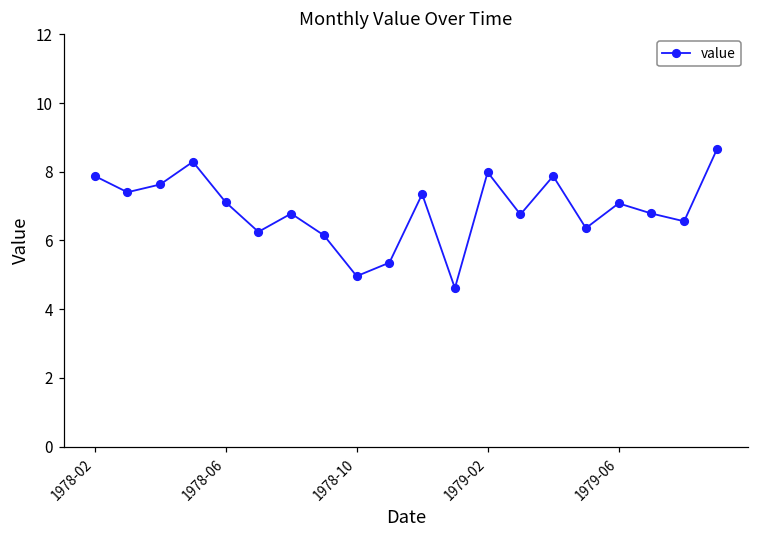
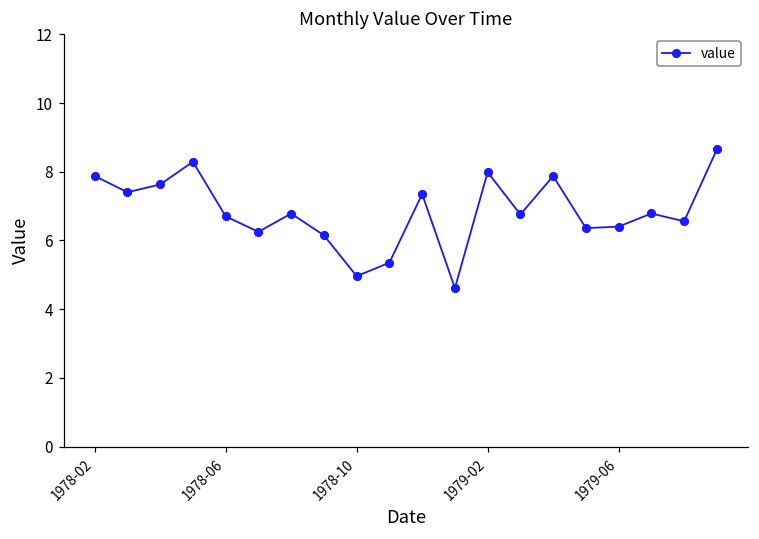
  {
    "1978-02": 7.9,
-   "1978-06": 7.1,
+   "1978-06": 6.7,
    "1978-10": 5.0,
    "1979-02": 8.0,
-   "1979-06": 7.1
+   "1979-06": 6.4
  }
